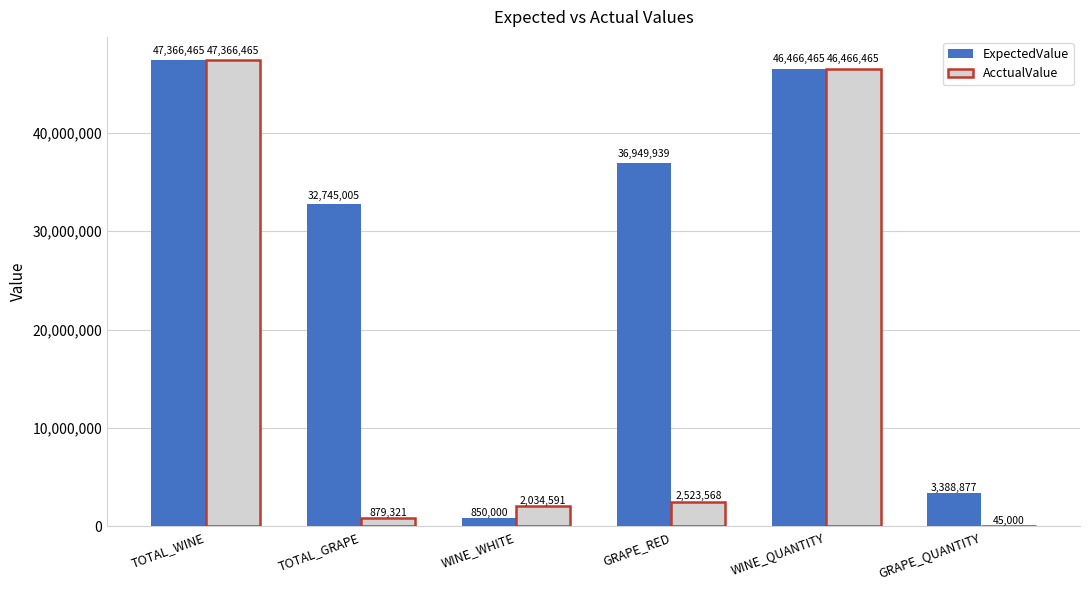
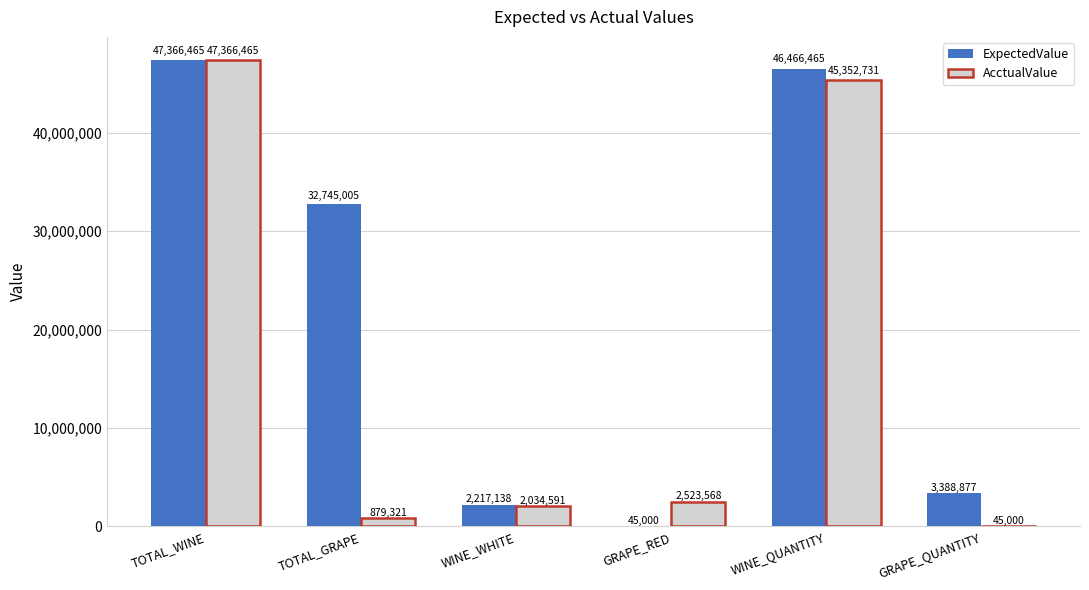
  {
    "ExpectedValue": {
      "TOTAL_WINE": "47,366,465",
      "TOTAL_GRAPE": "32,745,005",
-     "WINE_WHITE": "850,000",
-     "GRAPE_RED": "36,949,939",
+     "WINE_WHITE": "2,217,138",
+     "GRAPE_RED": "45,000",
      "WINE_QUANTITY": "46,466,465",
      "GRAPE_QUANTITY": "3,388,877"
    },
    "AcctualValue": {
      "TOTAL_WINE": "47,366,465",
      "TOTAL_GRAPE": "879,321",
      "WINE_WHITE": "2,034,591",
      "GRAPE_RED": "2,523,568",
-     "WINE_QUANTITY": "46,466,465",
+     "WINE_QUANTITY": "45,352,731",
      "GRAPE_QUANTITY": "45,000"
    }
  }
